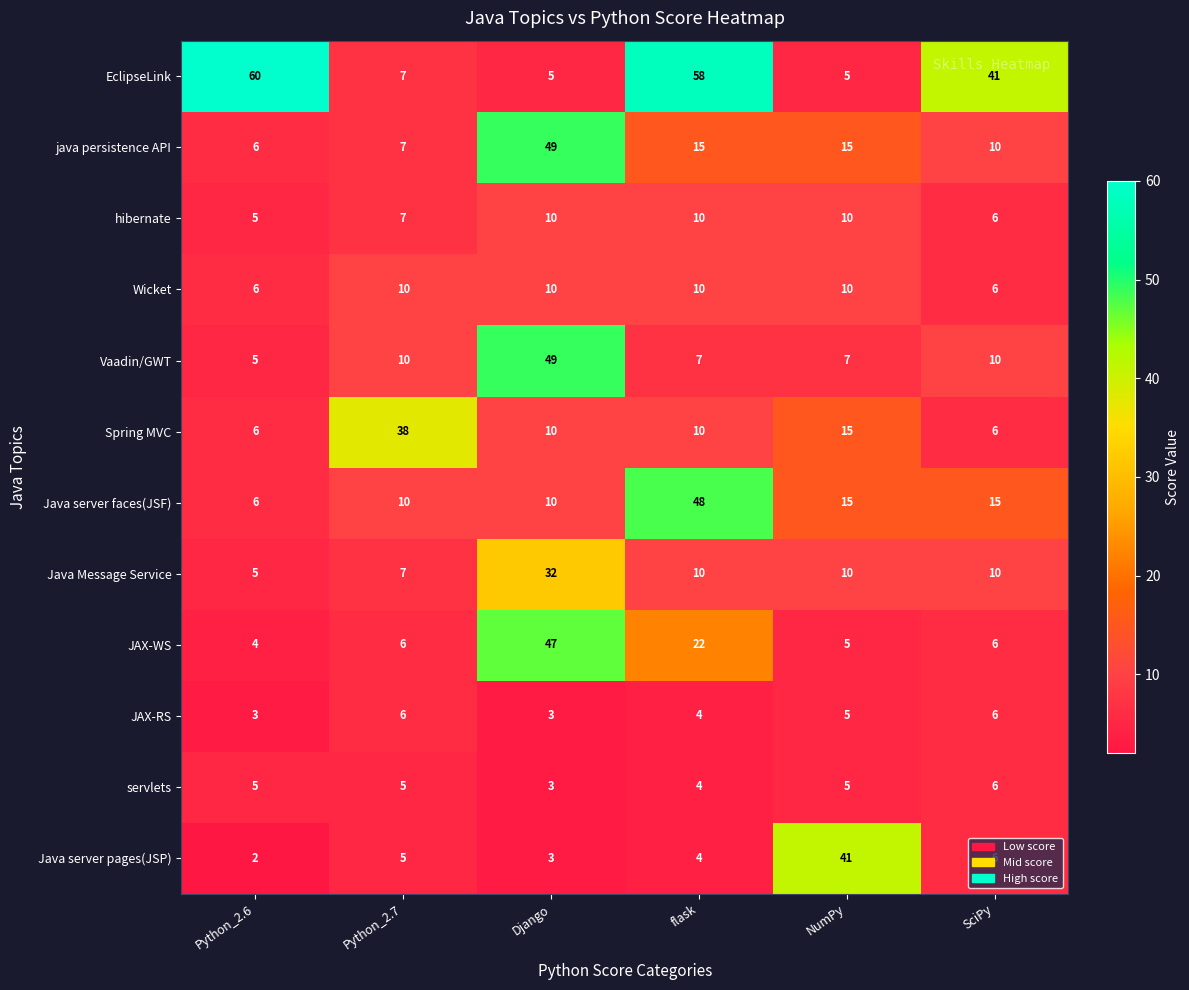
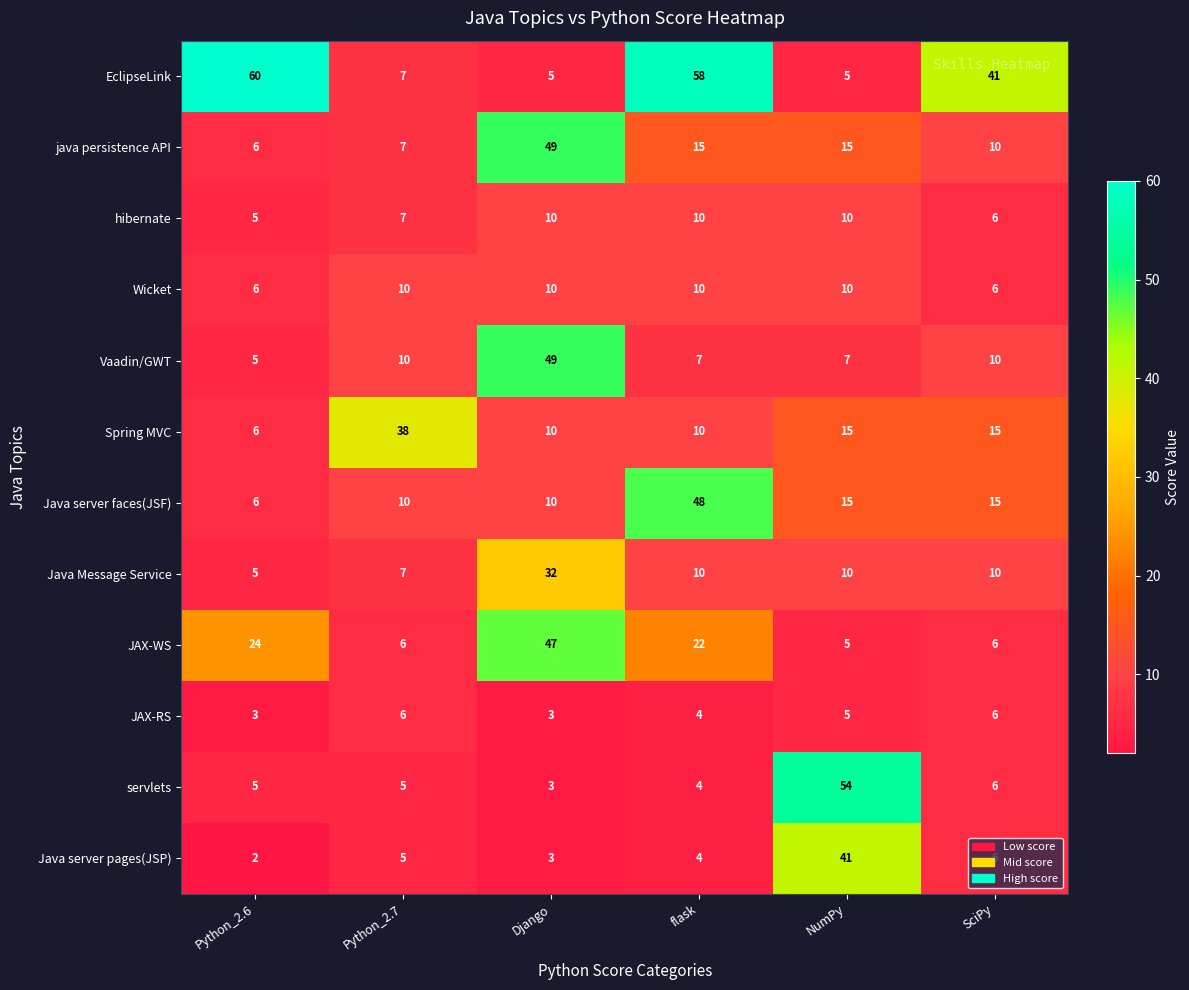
  {
    "EclipseLink": {
      "Python_2.6": 60,
      "Python_2.7": 7,
      "Django": 5,
      "flask": 58,
      "NumPy": 5
    },
    "java persistence API": {
      "Python_2.6": 6,
      "Python_2.7": 7,
      "Django": 49,
      "flask": 15,
      "NumPy": 15,
      "SciPy": 10
    },
    "hibernate": {
      "Python_2.6": 5,
      "Python_2.7": 7,
      "Django": 10,
      "flask": 10,
      "NumPy": 10,
      "SciPy": 6
    },
    "Wicket": {
      "Python_2.6": 6,
      "Python_2.7": 10,
      "Django": 10,
      "flask": 10,
      "NumPy": 10,
      "SciPy": 6
    },
    "Vaadin/GWT": {
      "Python_2.6": 5,
      "Python_2.7": 10,
      "Django": 49,
      "flask": 7,
      "NumPy": 7,
      "SciPy": 10
    },
    "Spring MVC": {
      "Python_2.6": 6,
      "Python_2.7": 38,
      "Django": 10,
      "flask": 10,
      "NumPy": 15,
-     "SciPy": 6
+     "SciPy": 15
    },
    "Java server faces(JSF)": {
      "Python_2.6": 6,
      "Python_2.7": 10,
      "Django": 10,
      "flask": 48,
      "NumPy": 15,
      "SciPy": 15
    },
    "Java Message Service": {
      "Python_2.6": 5,
      "Python_2.7": 7,
      "Django": 32,
      "flask": 10,
      "NumPy": 10,
      "SciPy": 10
    },
    "JAX-WS": {
-     "Python_2.6": 4,
+     "Python_2.6": 24,
      "Python_2.7": 6,
      "Django": 47,
      "flask": 22,
      "NumPy": 5,
      "SciPy": 6
    },
    "JAX-RS": {
      "Python_2.6": 3,
      "Python_2.7": 6,
      "Django": 3,
      "flask": 4,
      "NumPy": 5,
      "SciPy": 6
    },
    "servlets": {
      "Python_2.6": 5,
      "Python_2.7": 5,
      "Django": 3,
      "flask": 4,
-     "NumPy": 5,
+     "NumPy": 54,
      "SciPy": 6
    },
    "Java server pages(JSP)": {
      "Python_2.6": 2,
      "Python_2.7": 5,
      "Django": 3,
      "flask": 4,
      "NumPy": 41
    }
  }
